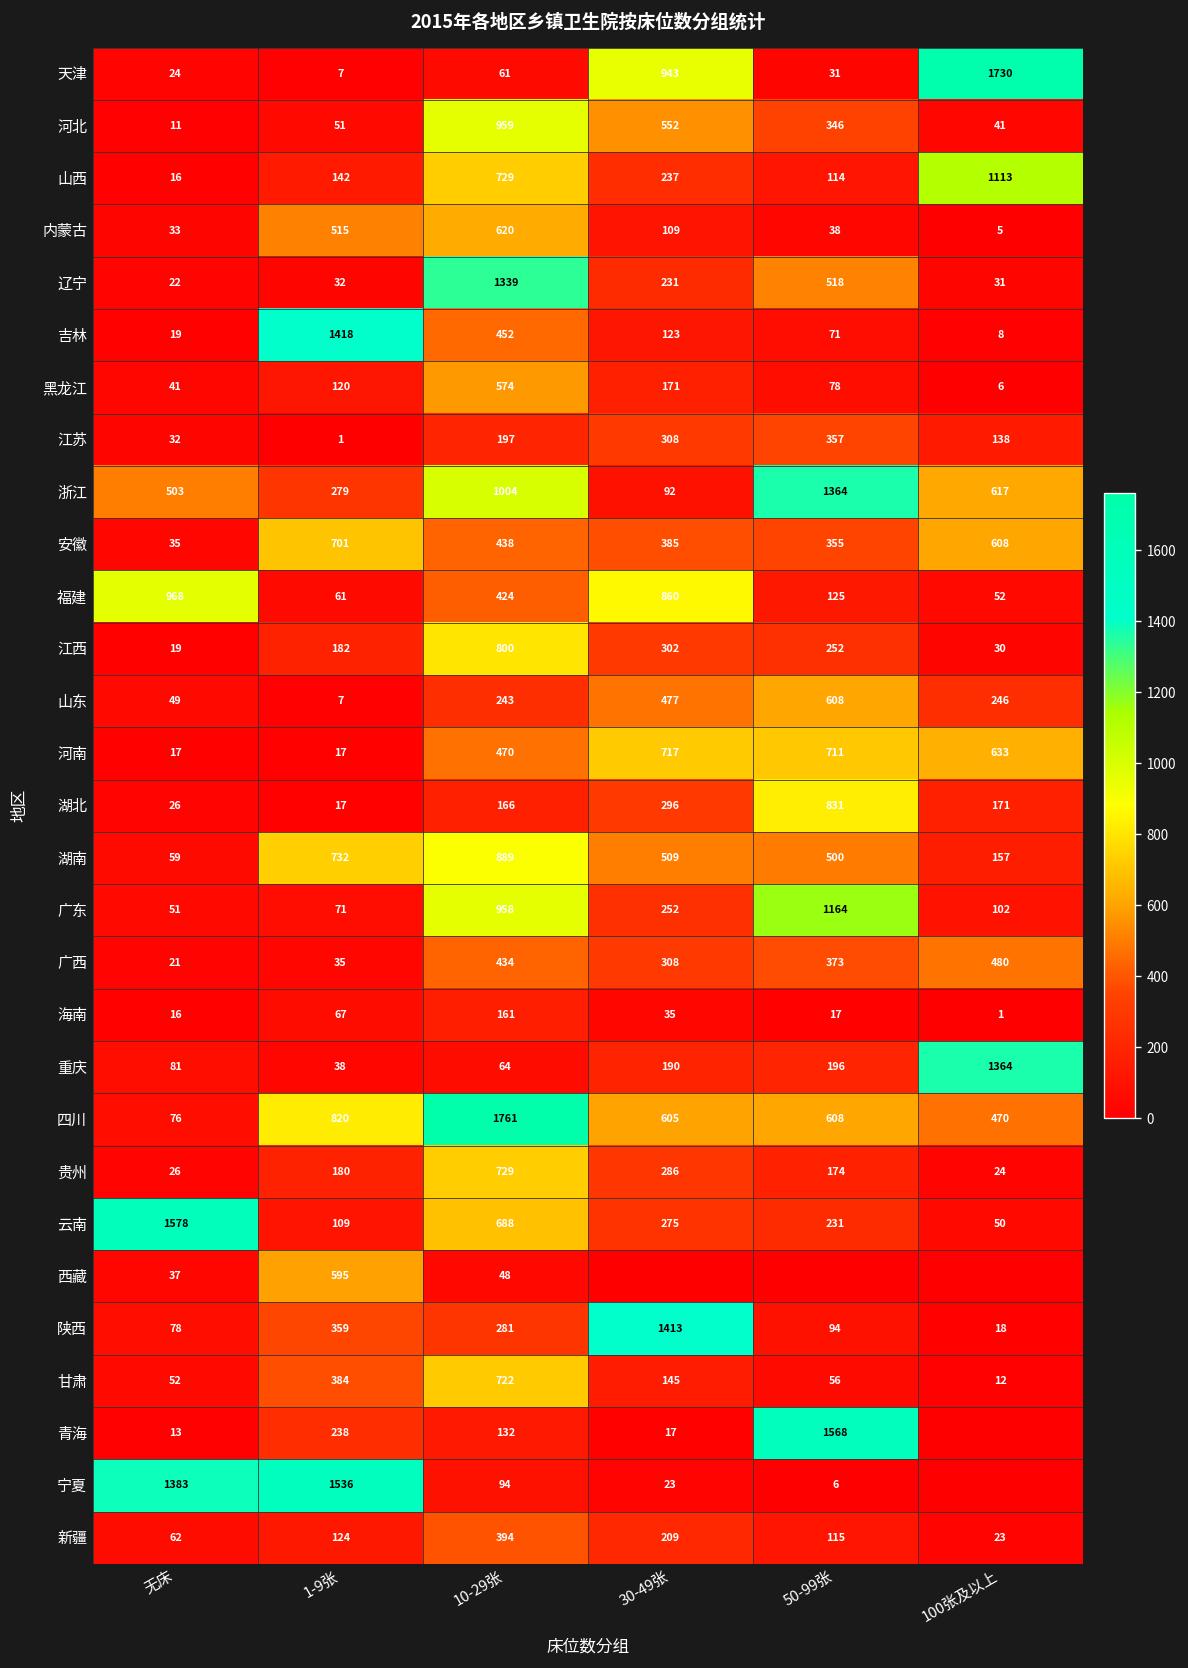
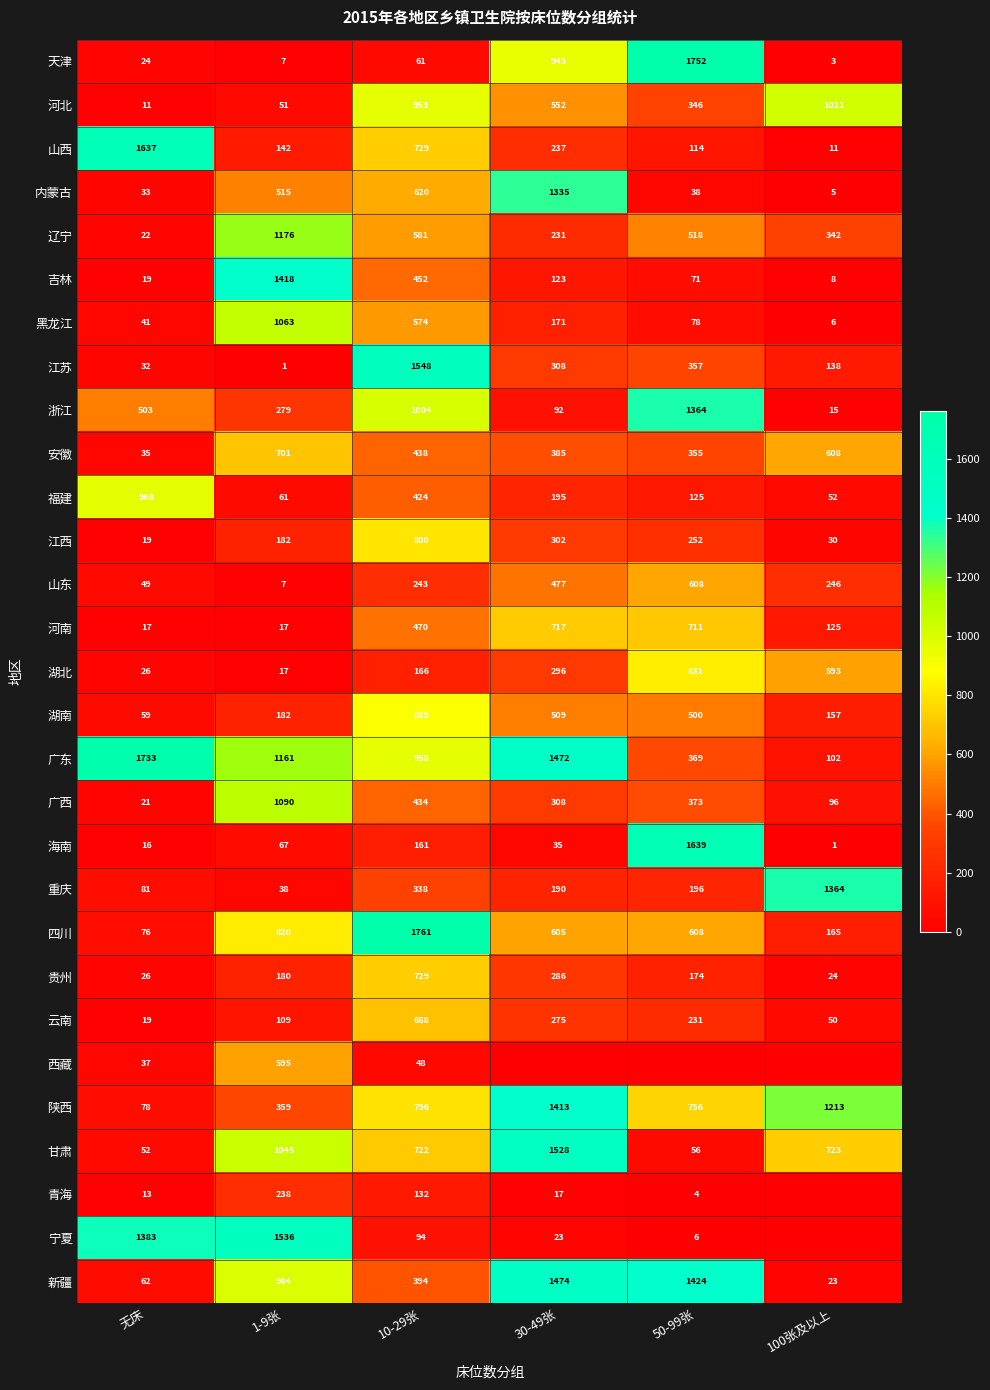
  {
    "天津": {
      "无床": 24,
      "1-9张": 7,
      "10-29张": 61,
      "30-49张": 943,
-     "50-99张": 31,
-     "100张及以上": 1730
+     "50-99张": 1752,
+     "100张及以上": 3
    },
    "河北": {
      "无床": 11,
      "1-9张": 51,
      "10-29张": 959,
      "30-49张": 552,
      "50-99张": 346,
-     "100张及以上": 41
+     "100张及以上": 1021
    },
    "山西": {
-     "无床": 16,
+     "无床": 1637,
      "1-9张": 142,
      "10-29张": 729,
      "30-49张": 237,
      "50-99张": 114,
-     "100张及以上": 1113
+     "100张及以上": 11
    },
    "内蒙古": {
      "无床": 33,
      "1-9张": 515,
      "10-29张": 620,
-     "30-49张": 109,
+     "30-49张": 1335,
      "50-99张": 38,
      "100张及以上": 5
    },
    "辽宁": {
      "无床": 22,
-     "1-9张": 32,
-     "10-29张": 1339,
+     "1-9张": 1176,
+     "10-29张": 581,
      "30-49张": 231,
      "50-99张": 518,
-     "100张及以上": 31
+     "100张及以上": 342
    },
    "吉林": {
      "无床": 19,
      "1-9张": 1418,
      "10-29张": 452,
      "30-49张": 123,
      "50-99张": 71,
      "100张及以上": 8
    },
    "黑龙江": {
      "无床": 41,
-     "1-9张": 120,
+     "1-9张": 1063,
      "10-29张": 574,
      "30-49张": 171,
      "50-99张": 78,
      "100张及以上": 6
    },
    "江苏": {
      "无床": 32,
      "1-9张": 1,
-     "10-29张": 197,
+     "10-29张": 1548,
      "30-49张": 308,
      "50-99张": 357,
      "100张及以上": 138
    },
    "浙江": {
      "无床": 503,
      "1-9张": 279,
      "10-29张": 1004,
      "30-49张": 92,
      "50-99张": 1364,
-     "100张及以上": 617
+     "100张及以上": 15
    },
    "安徽": {
      "无床": 35,
      "1-9张": 701,
      "10-29张": 438,
      "30-49张": 385,
      "50-99张": 355,
      "100张及以上": 608
    },
    "福建": {
      "无床": 968,
      "1-9张": 61,
      "10-29张": 424,
-     "30-49张": 860,
+     "30-49张": 195,
      "50-99张": 125,
      "100张及以上": 52
    },
    "江西": {
      "无床": 19,
      "1-9张": 182,
      "10-29张": 800,
      "30-49张": 302,
      "50-99张": 252,
      "100张及以上": 30
    },
    "山东": {
      "无床": 49,
      "1-9张": 7,
      "10-29张": 243,
      "30-49张": 477,
      "50-99张": 608,
      "100张及以上": 246
    },
    "河南": {
      "无床": 17,
      "1-9张": 17,
      "10-29张": 470,
      "30-49张": 717,
      "50-99张": 711,
-     "100张及以上": 633
+     "100张及以上": 125
    },
    "湖北": {
      "无床": 26,
      "1-9张": 17,
      "10-29张": 166,
      "30-49张": 296,
      "50-99张": 831,
-     "100张及以上": 171
+     "100张及以上": 593
    },
    "湖南": {
      "无床": 59,
-     "1-9张": 732,
+     "1-9张": 182,
      "10-29张": 889,
      "30-49张": 509,
      "50-99张": 500,
      "100张及以上": 157
    },
    "广东": {
-     "无床": 51,
-     "1-9张": 71,
+     "无床": 1733,
+     "1-9张": 1161,
      "10-29张": 958,
-     "30-49张": 252,
-     "50-99张": 1164,
+     "30-49张": 1472,
+     "50-99张": 369,
      "100张及以上": 102
    },
    "广西": {
      "无床": 21,
-     "1-9张": 35,
+     "1-9张": 1090,
      "10-29张": 434,
      "30-49张": 308,
      "50-99张": 373,
-     "100张及以上": 480
+     "100张及以上": 96
    },
    "海南": {
      "无床": 16,
      "1-9张": 67,
      "10-29张": 161,
      "30-49张": 35,
-     "50-99张": 17,
+     "50-99张": 1639,
      "100张及以上": 1
    },
    "重庆": {
      "无床": 81,
      "1-9张": 38,
-     "10-29张": 64,
+     "10-29张": 338,
      "30-49张": 190,
      "50-99张": 196,
      "100张及以上": 1364
    },
    "四川": {
      "无床": 76,
      "1-9张": 820,
      "10-29张": 1761,
      "30-49张": 605,
      "50-99张": 608,
-     "100张及以上": 470
+     "100张及以上": 165
    },
    "贵州": {
      "无床": 26,
      "1-9张": 180,
      "10-29张": 729,
      "30-49张": 286,
      "50-99张": 174,
      "100张及以上": 24
    },
    "云南": {
-     "无床": 1578,
+     "无床": 19,
      "1-9张": 109,
      "10-29张": 688,
      "30-49张": 275,
      "50-99张": 231,
      "100张及以上": 50
    },
    "西藏": {
      "无床": 37,
      "1-9张": 595,
      "10-29张": 48
    },
    "陕西": {
      "无床": 78,
      "1-9张": 359,
-     "10-29张": 281,
+     "10-29张": 796,
      "30-49张": 1413,
-     "50-99张": 94,
-     "100张及以上": 18
+     "50-99张": 756,
+     "100张及以上": 1213
    },
    "甘肃": {
      "无床": 52,
-     "1-9张": 384,
+     "1-9张": 1045,
      "10-29张": 722,
-     "30-49张": 145,
+     "30-49张": 1528,
      "50-99张": 56,
-     "100张及以上": 12
+     "100张及以上": 723
    },
    "青海": {
      "无床": 13,
      "1-9张": 238,
      "10-29张": 132,
      "30-49张": 17,
-     "50-99张": 1568
+     "50-99张": 4
    },
    "宁夏": {
      "无床": 1383,
      "1-9张": 1536,
      "10-29张": 94,
      "30-49张": 23,
      "50-99张": 6
    },
    "新疆": {
      "无床": 62,
-     "1-9张": 124,
+     "1-9张": 984,
      "10-29张": 394,
-     "30-49张": 209,
-     "50-99张": 115,
+     "30-49张": 1474,
+     "50-99张": 1424,
      "100张及以上": 23
    }
  }
